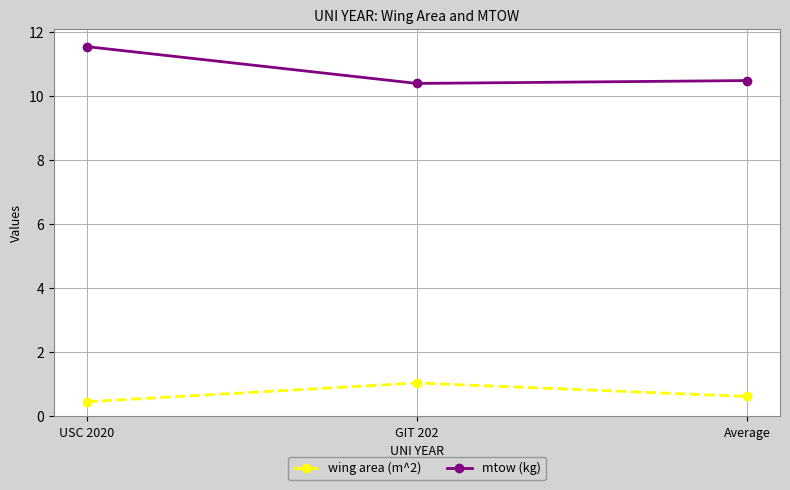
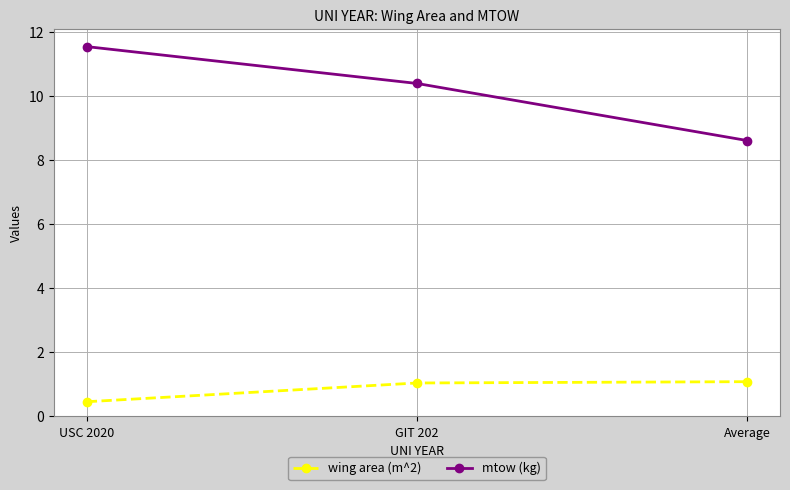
  {
    "wing area (m^2)": {
      "USC 2020": 0.5,
      "GIT 202": 1.0,
-     "Average": 0.6
+     "Average": 1.1
    },
    "mtow (kg)": {
      "USC 2020": 11.5,
      "GIT 202": 10.4,
-     "Average": 10.5
+     "Average": 8.6
    }
  }
